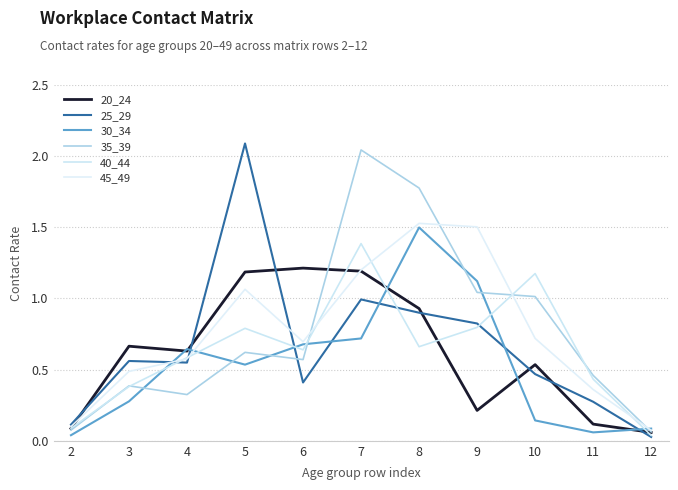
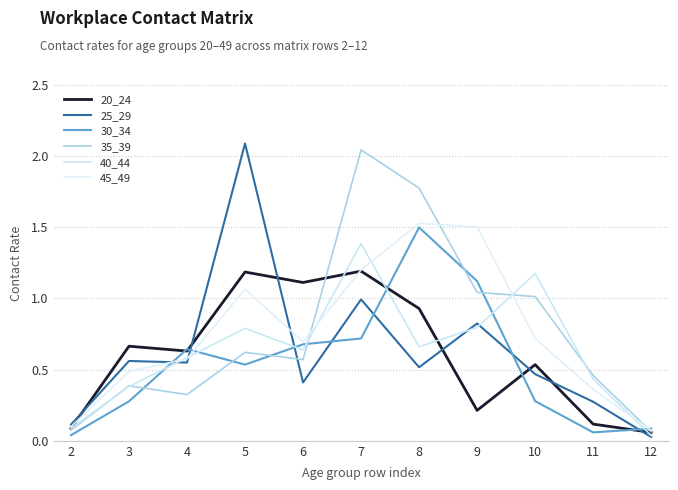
  {
    "20_24": {
      "3": 0.66,
      "5": 1.19,
-     "6": 1.21,
+     "6": 1.11,
      "8": 0.93,
      "9": 0.21,
      "10": 0.54,
      "11": 0.12
    },
    "25_29": {
      "3": 0.56,
      "4": 0.55,
      "5": 2.09,
      "6": 0.41,
      "7": 0.99,
-     "8": 0.90,
+     "8": 0.52,
      "9": 0.82,
      "10": 0.47,
      "11": 0.27
    },
    "30_34": {
      "2": 0.04,
      "3": 0.28,
      "5": 0.54,
      "6": 0.68,
      "7": 0.72,
      "8": 1.50,
      "9": 1.12,
-     "10": 0.14,
+     "10": 0.28,
      "11": 0.06
    }
  }
